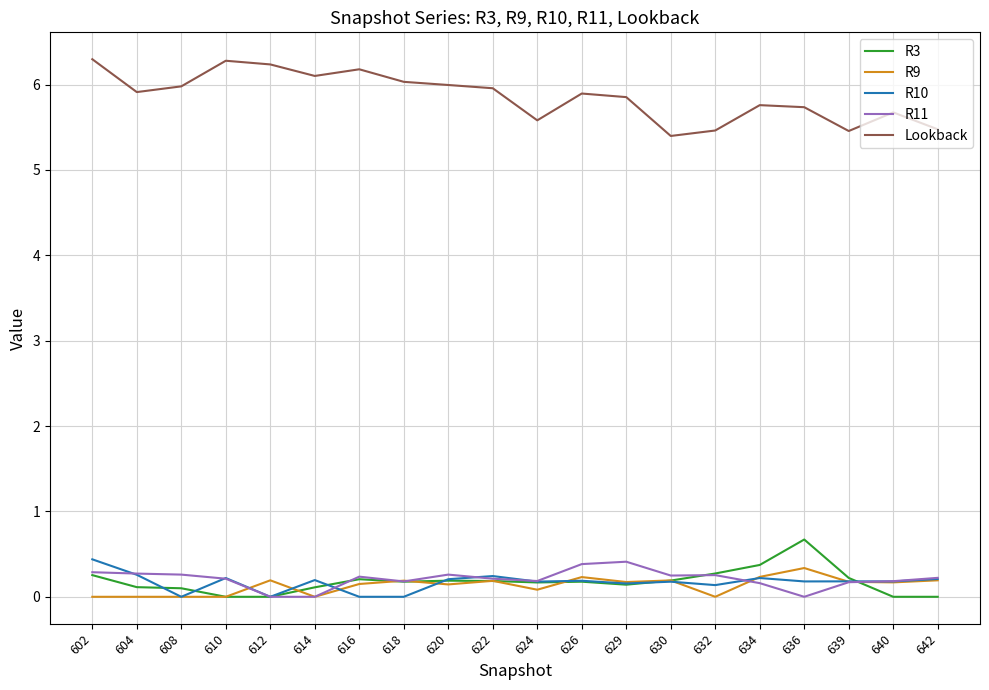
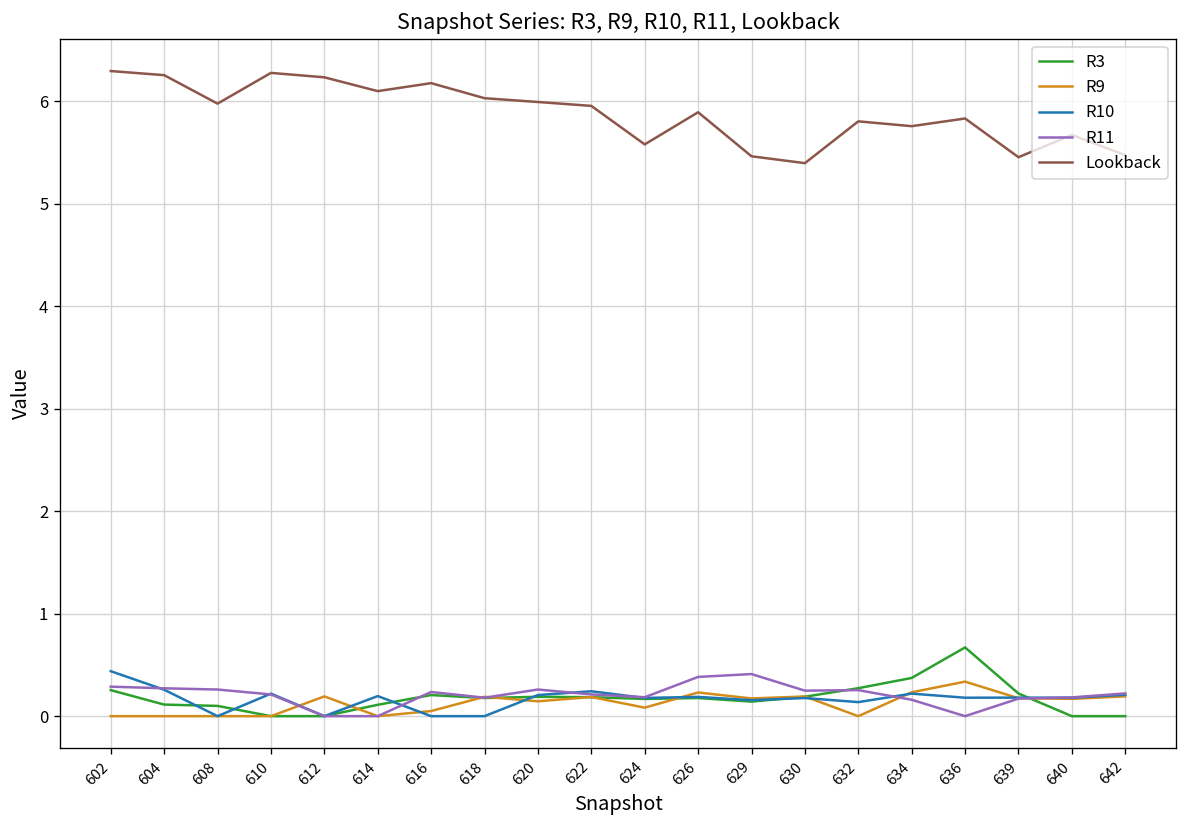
  {
    "R3": {
      "602": 0.3,
      "604": 0.1,
      "608": 0.1,
      "614": 0.1,
      "634": 0.4,
      "636": 0.7,
      "639": 0.2,
      "640": 0.0,
      "642": 0.0
    },
    "R9": {
      "602": 0.0,
      "604": 0.0,
      "612": 0.2,
-     "616": 0.2,
+     "616": 0.1,
      "620": 0.1,
      "624": 0.1,
      "626": 0.2,
      "632": 0.0,
      "636": 0.3
    },
    "R10": {
      "602": 0.4,
      "614": 0.2,
      "616": 0.0,
      "618": 0.0,
      "622": 0.2,
      "632": 0.1,
      "636": 0.2
    },
    "R11": {
      "602": 0.3,
      "608": 0.3,
      "620": 0.3,
      "626": 0.4,
      "629": 0.4,
      "630": 0.2,
      "634": 0.2,
      "636": 0.0
    },
    "Lookback": {
      "602": 6.3,
-     "604": 5.9,
+     "604": 6.3,
      "608": 6.0,
      "610": 6.3,
      "612": 6.2,
      "614": 6.1,
      "616": 6.2,
      "618": 6.0,
      "620": 6.0,
      "622": 6.0,
      "624": 5.6,
      "626": 5.9,
-     "629": 5.9,
+     "629": 5.5,
      "630": 5.4,
-     "632": 5.5,
+     "632": 5.8,
      "634": 5.8,
-     "636": 5.7,
+     "636": 5.8,
      "639": 5.5
    }
  }
